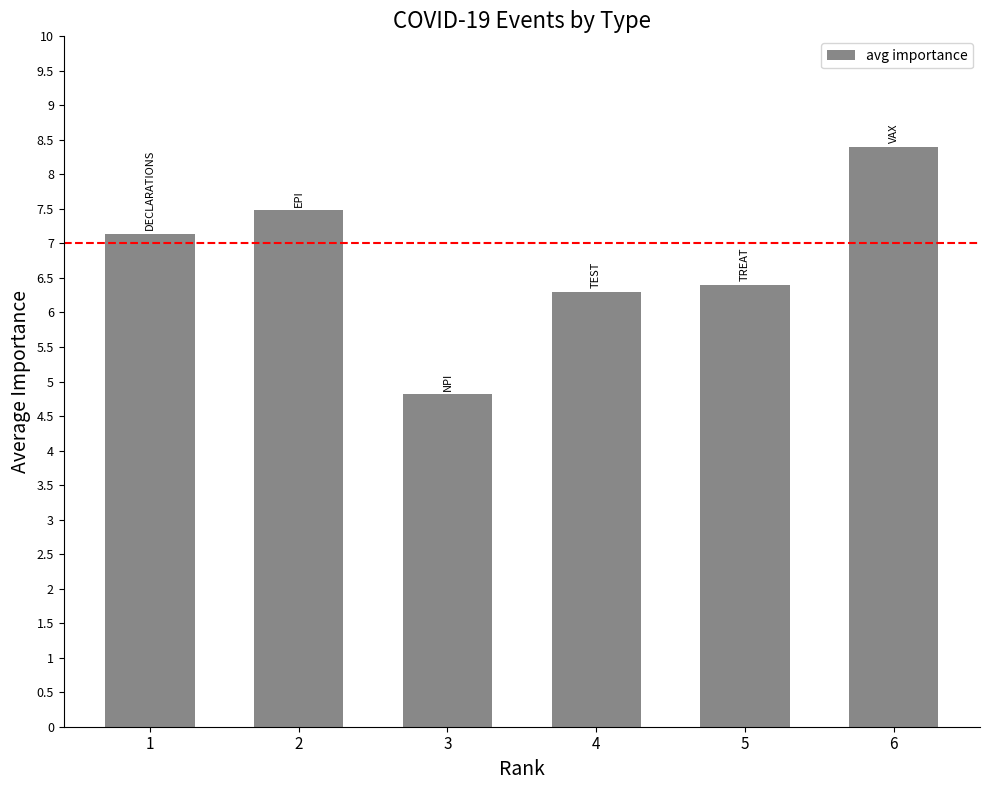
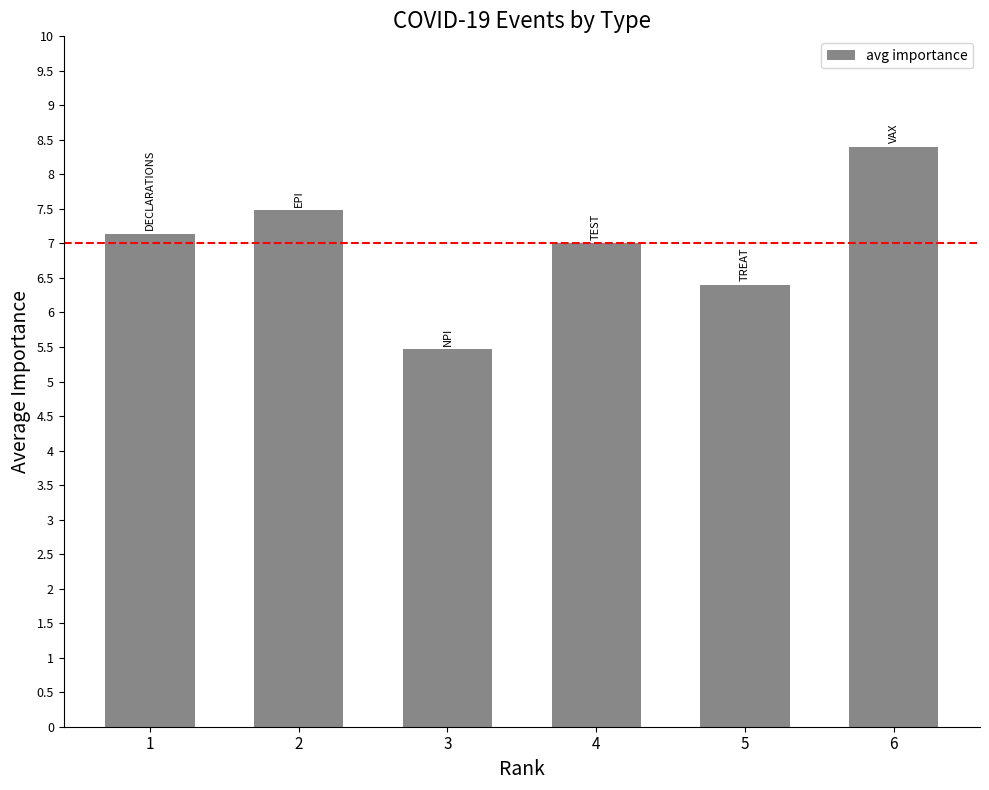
  {
    "1": 7.1,
    "2": 7.5,
-   "3": 4.8,
-   "4": 6.3,
+   "3": 5.5,
+   "4": 7.0,
    "5": 6.4,
    "6": 8.4
  }
